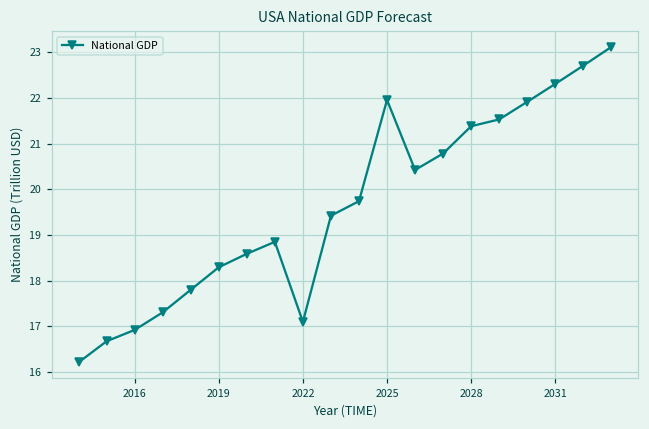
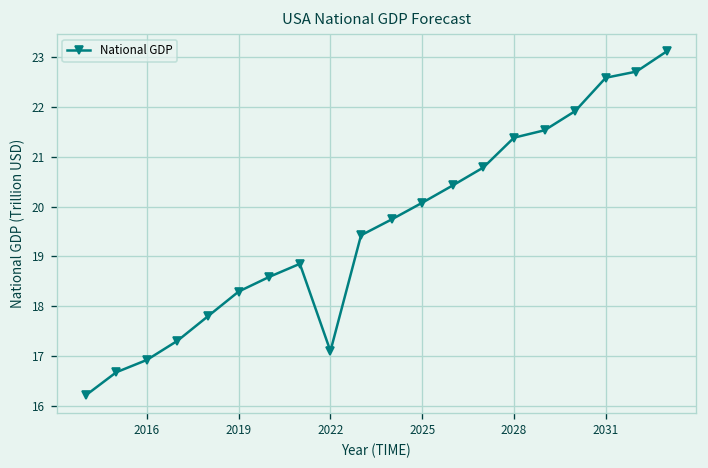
  {
    "2016": 16.9,
    "2019": 18.3,
    "2022": 17.1,
-   "2025": 22.0,
+   "2025": 20.1,
    "2028": 21.4,
-   "2031": 22.3
+   "2031": 22.6
  }
